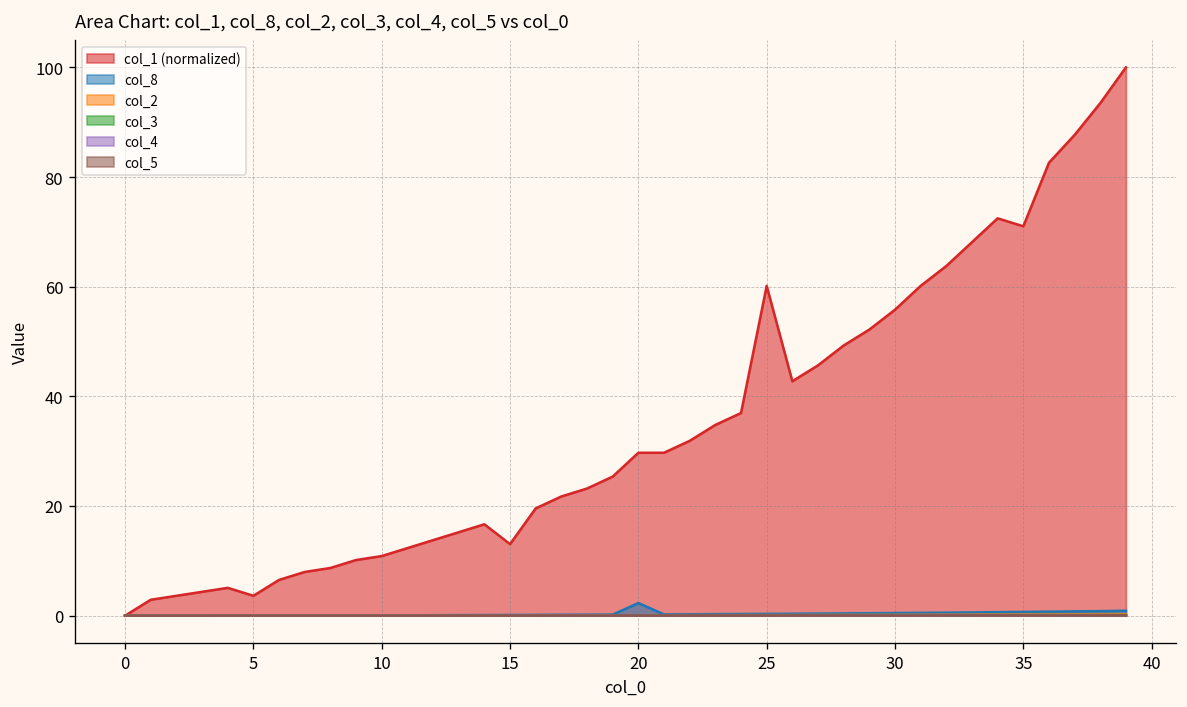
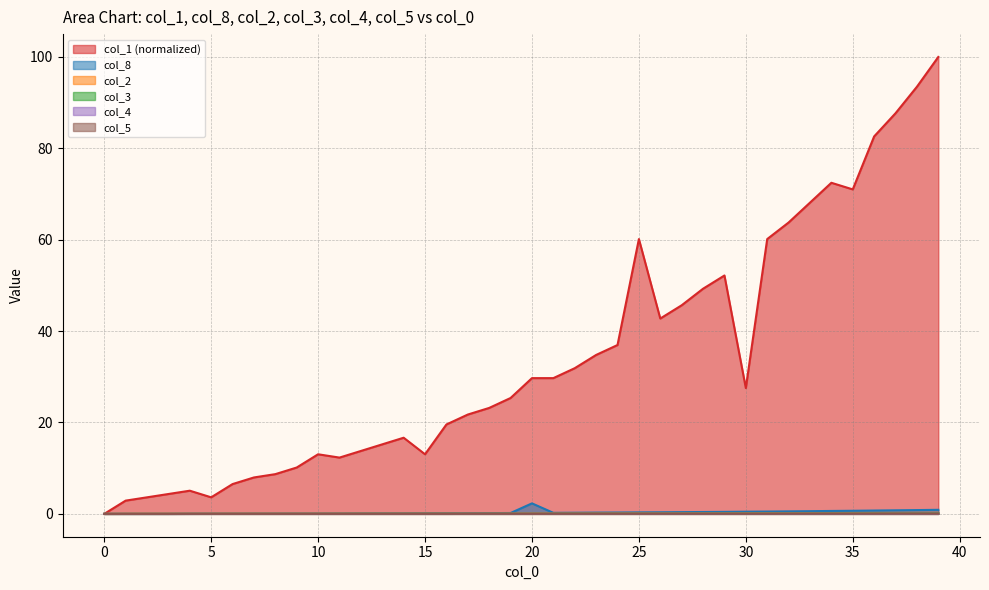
  {
    "col_1 (normalized)": {
      "5": 4,
-     "10": 11,
+     "10": 13,
      "15": 13,
      "20": 30,
      "25": 60,
-     "30": 56,
+     "30": 28,
      "35": 71
    },
    "col_8": {
      "20": 2
    }
  }
